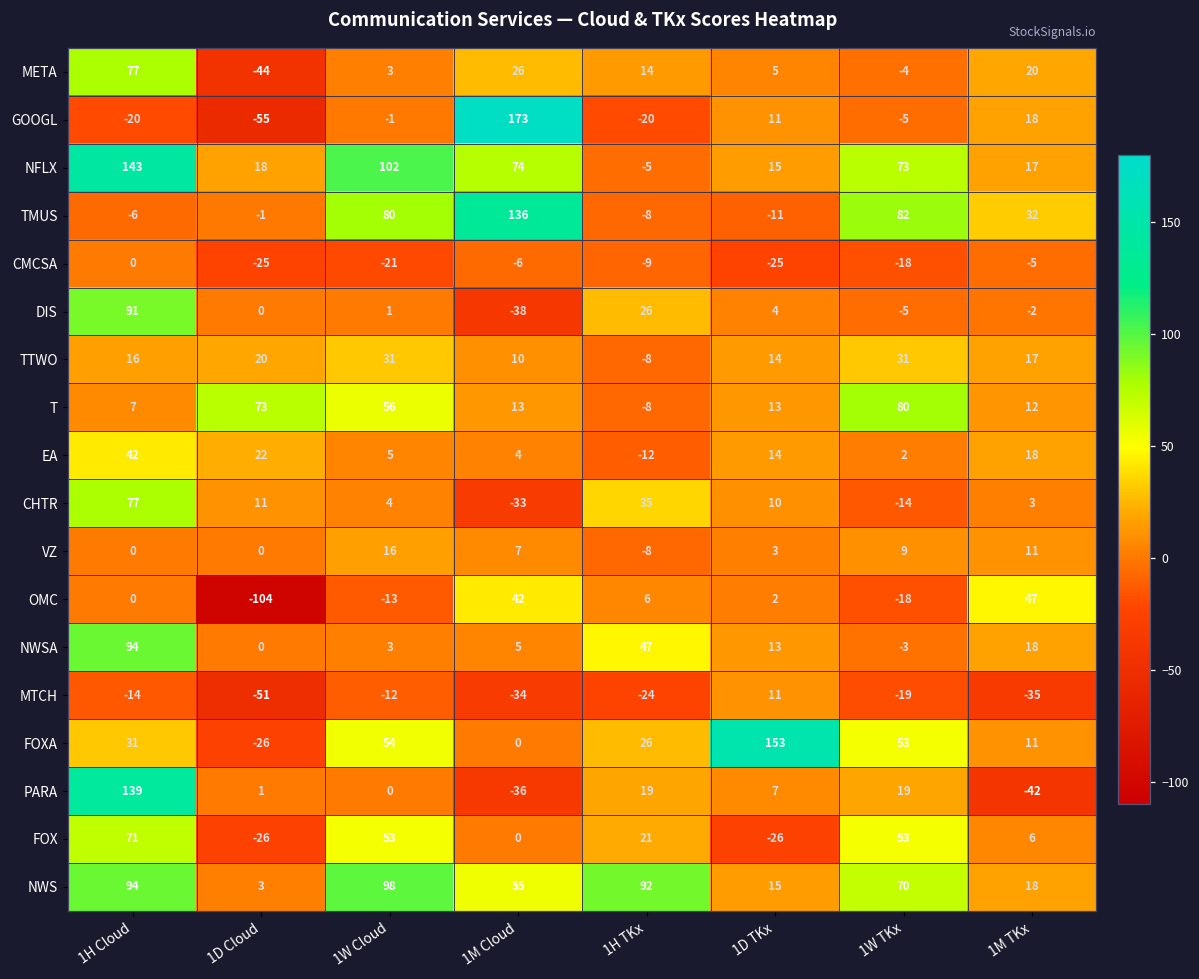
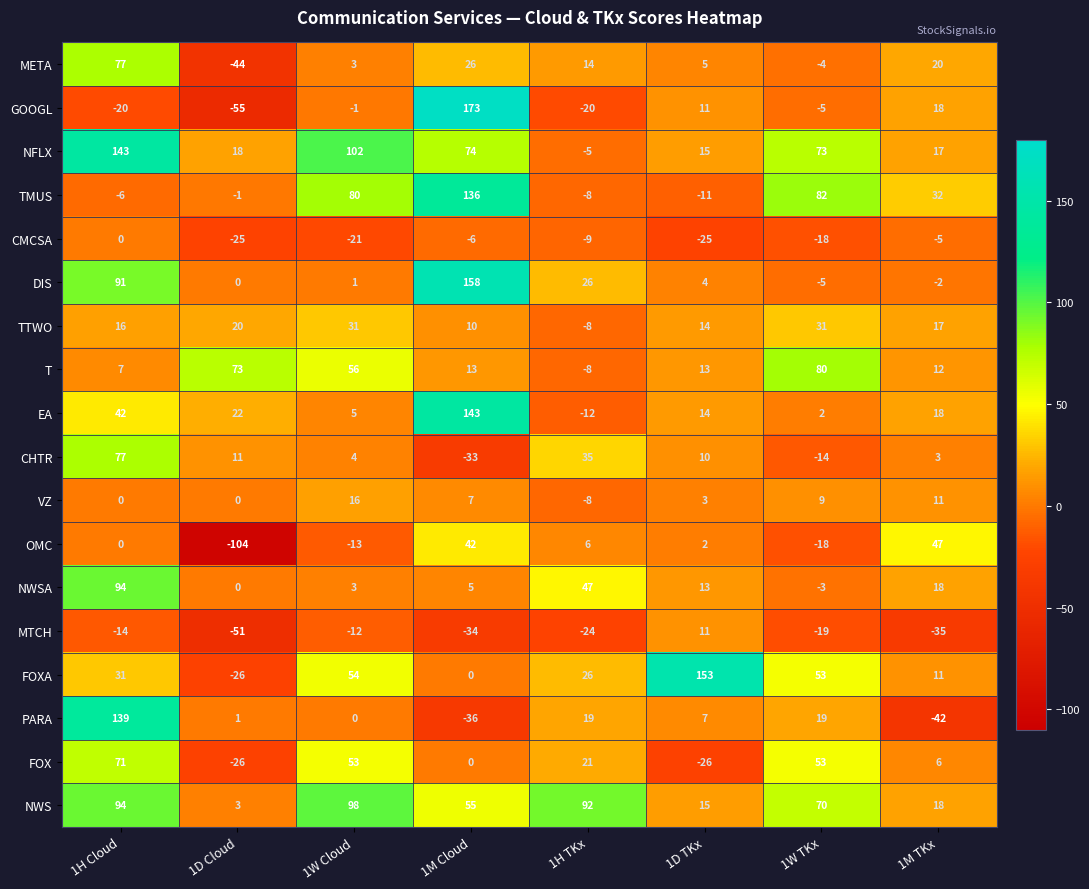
  {
    "META": {
      "1H Cloud": 77,
      "1D Cloud": -44,
      "1W Cloud": 3,
      "1M Cloud": 26,
      "1H TKx": 14,
      "1D TKx": 5,
      "1W TKx": -4,
      "1M TKx": 20
    },
    "GOOGL": {
      "1H Cloud": -20,
      "1D Cloud": -55,
      "1W Cloud": -1,
      "1M Cloud": 173,
      "1H TKx": -20,
      "1D TKx": 11,
      "1W TKx": -5,
      "1M TKx": 18
    },
    "NFLX": {
      "1H Cloud": 143,
      "1D Cloud": 18,
      "1W Cloud": 102,
      "1M Cloud": 74,
      "1H TKx": -5,
      "1D TKx": 15,
      "1W TKx": 73,
      "1M TKx": 17
    },
    "TMUS": {
      "1H Cloud": -6,
      "1D Cloud": -1,
      "1W Cloud": 80,
      "1M Cloud": 136,
      "1H TKx": -8,
      "1D TKx": -11,
      "1W TKx": 82,
      "1M TKx": 32
    },
    "CMCSA": {
      "1H Cloud": 0,
      "1D Cloud": -25,
      "1W Cloud": -21,
      "1M Cloud": -6,
      "1H TKx": -9,
      "1D TKx": -25,
      "1W TKx": -18,
      "1M TKx": -5
    },
    "DIS": {
      "1H Cloud": 91,
      "1D Cloud": 0,
      "1W Cloud": 1,
-     "1M Cloud": -38,
+     "1M Cloud": 158,
      "1H TKx": 26,
      "1D TKx": 4,
      "1W TKx": -5,
      "1M TKx": -2
    },
    "TTWO": {
      "1H Cloud": 16,
      "1D Cloud": 20,
      "1W Cloud": 31,
      "1M Cloud": 10,
      "1H TKx": -8,
      "1D TKx": 14,
      "1W TKx": 31,
      "1M TKx": 17
    },
    "T": {
      "1H Cloud": 7,
      "1D Cloud": 73,
      "1W Cloud": 56,
      "1M Cloud": 13,
      "1H TKx": -8,
      "1D TKx": 13,
      "1W TKx": 80,
      "1M TKx": 12
    },
    "EA": {
      "1H Cloud": 42,
      "1D Cloud": 22,
      "1W Cloud": 5,
-     "1M Cloud": 4,
+     "1M Cloud": 143,
      "1H TKx": -12,
      "1D TKx": 14,
      "1W TKx": 2,
      "1M TKx": 18
    },
    "CHTR": {
      "1H Cloud": 77,
      "1D Cloud": 11,
      "1W Cloud": 4,
      "1M Cloud": -33,
      "1H TKx": 35,
      "1D TKx": 10,
      "1W TKx": -14,
      "1M TKx": 3
    },
    "VZ": {
      "1H Cloud": 0,
      "1D Cloud": 0,
      "1W Cloud": 16,
      "1M Cloud": 7,
      "1H TKx": -8,
      "1D TKx": 3,
      "1W TKx": 9,
      "1M TKx": 11
    },
    "OMC": {
      "1H Cloud": 0,
      "1D Cloud": -104,
      "1W Cloud": -13,
      "1M Cloud": 42,
      "1H TKx": 6,
      "1D TKx": 2,
      "1W TKx": -18,
      "1M TKx": 47
    },
    "NWSA": {
      "1H Cloud": 94,
      "1D Cloud": 0,
      "1W Cloud": 3,
      "1M Cloud": 5,
      "1H TKx": 47,
      "1D TKx": 13,
      "1W TKx": -3,
      "1M TKx": 18
    },
    "MTCH": {
      "1H Cloud": -14,
      "1D Cloud": -51,
      "1W Cloud": -12,
      "1M Cloud": -34,
      "1H TKx": -24,
      "1D TKx": 11,
      "1W TKx": -19,
      "1M TKx": -35
    },
    "FOXA": {
      "1H Cloud": 31,
      "1D Cloud": -26,
      "1W Cloud": 54,
      "1M Cloud": 0,
      "1H TKx": 26,
      "1D TKx": 153,
      "1W TKx": 53,
      "1M TKx": 11
    },
    "PARA": {
      "1H Cloud": 139,
      "1D Cloud": 1,
      "1W Cloud": 0,
      "1M Cloud": -36,
      "1H TKx": 19,
      "1D TKx": 7,
      "1W TKx": 19,
      "1M TKx": -42
    },
    "FOX": {
      "1H Cloud": 71,
      "1D Cloud": -26,
      "1W Cloud": 53,
      "1M Cloud": 0,
      "1H TKx": 21,
      "1D TKx": -26,
      "1W TKx": 53,
      "1M TKx": 6
    },
    "NWS": {
      "1H Cloud": 94,
      "1D Cloud": 3,
      "1W Cloud": 98,
      "1M Cloud": 55,
      "1H TKx": 92,
      "1D TKx": 15,
      "1W TKx": 70,
      "1M TKx": 18
    }
  }
